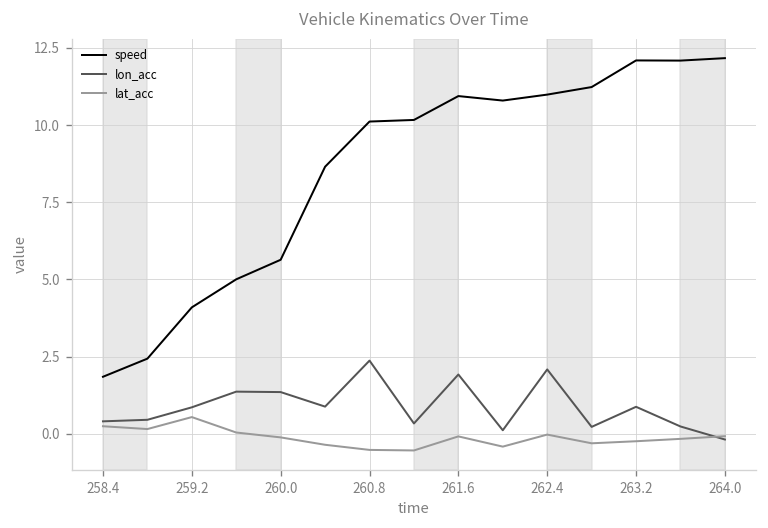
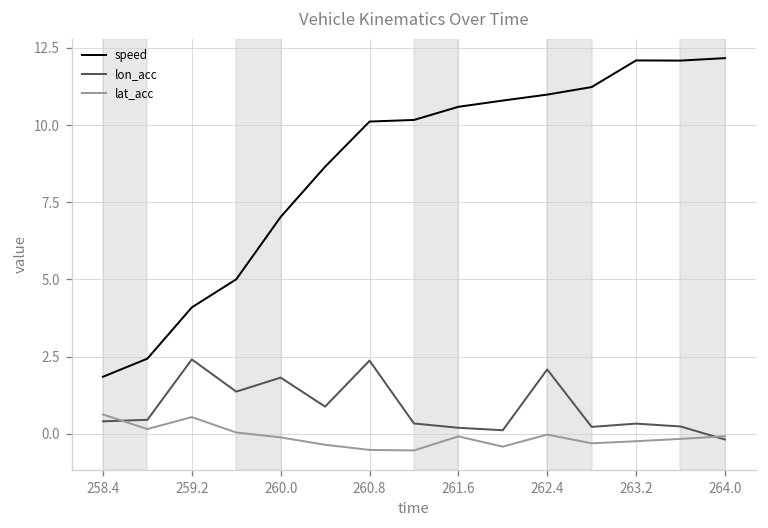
  {
    "speed": {
      "258.4": 1.8,
      "259.2": 4.1,
-     "260.0": 5.6,
+     "260.0": 7.0,
      "260.8": 10.1,
-     "261.6": 10.9,
+     "261.6": 10.6,
      "262.4": 11.0,
      "263.2": 12.1,
      "264.0": 12.2
    },
    "lon_acc": {
      "258.4": 0.4,
-     "259.2": 0.9,
-     "260.0": 1.4,
+     "259.2": 2.4,
+     "260.0": 1.8,
      "260.8": 2.4,
-     "261.6": 1.9,
+     "261.6": 0.2,
      "262.4": 2.1,
-     "263.2": 0.9,
+     "263.2": 0.3,
      "264.0": -0.2
    },
    "lat_acc": {
-     "258.4": 0.2,
+     "258.4": 0.6,
      "259.2": 0.5,
      "260.0": -0.1,
      "260.8": -0.5,
      "261.6": -0.1,
      "262.4": 0.0,
      "263.2": -0.2,
      "264.0": -0.1
    }
  }
